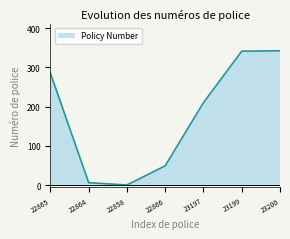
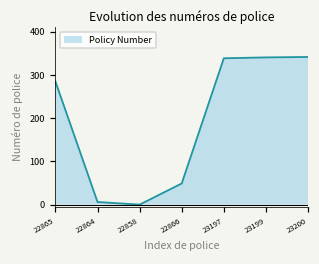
  {
    "22865": 290,
    "22864": 10,
    "22858": 0,
    "22866": 50,
-   "23197": 210,
+   "23197": 340,
    "23199": 340,
    "23200": 340
  }
